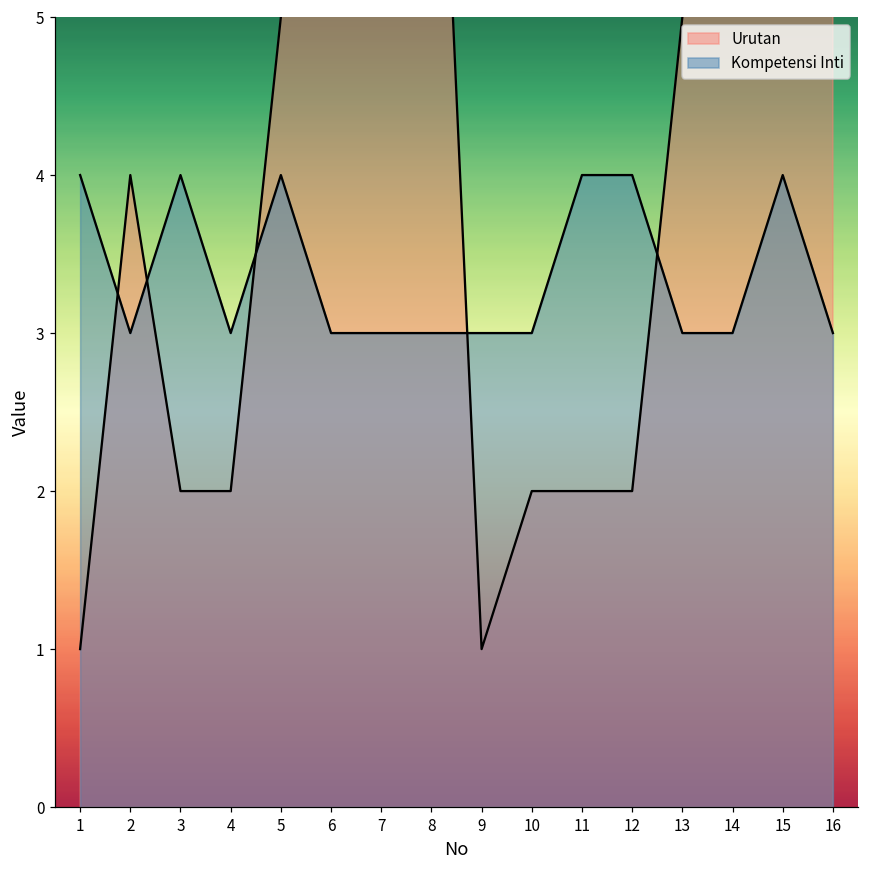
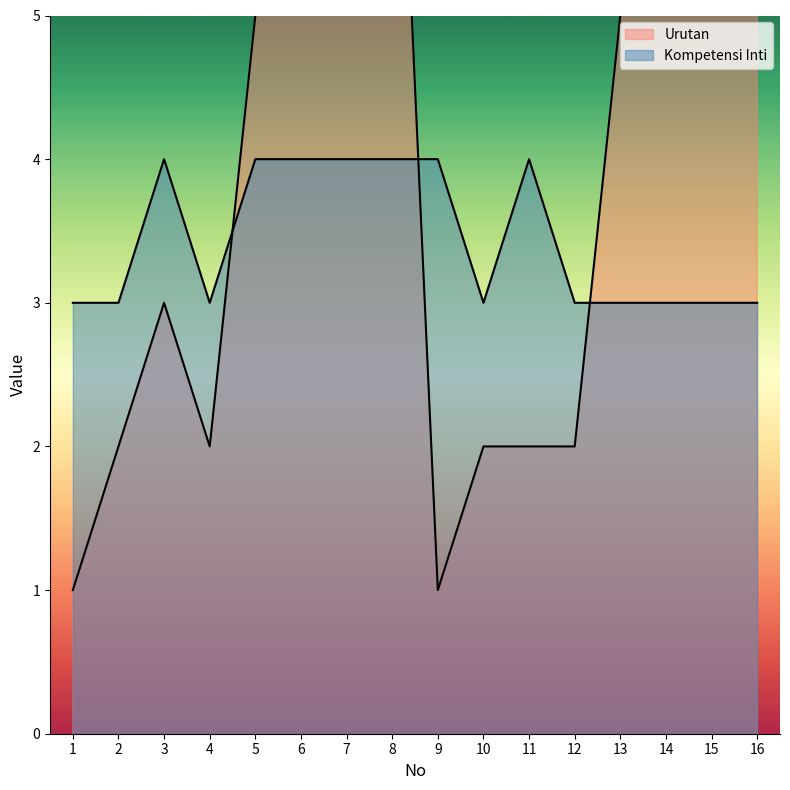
  {
    "Urutan": {
      "1": 1,
-     "2": 4,
-     "3": 2,
+     "2": 2,
+     "3": 3,
      "4": 2,
      "5": 5,
      "9": 1,
      "10": 2,
      "11": 2,
      "12": 2,
      "13": 5
    },
    "Kompetensi Inti": {
-     "1": 4,
+     "1": 3,
      "2": 3,
      "3": 4,
      "4": 3,
      "5": 4,
-     "6": 3,
-     "7": 3,
-     "8": 3,
-     "9": 3,
+     "6": 4,
+     "7": 4,
+     "8": 4,
+     "9": 4,
      "10": 3,
      "11": 4,
-     "12": 4,
+     "12": 3,
      "13": 3,
      "14": 3,
-     "15": 4,
+     "15": 3,
      "16": 3
    }
  }
